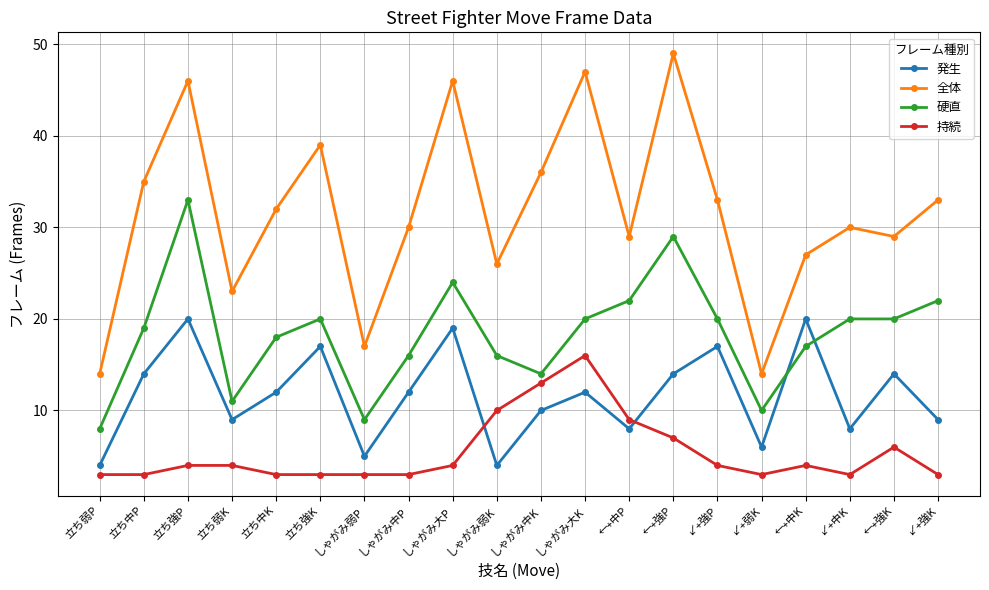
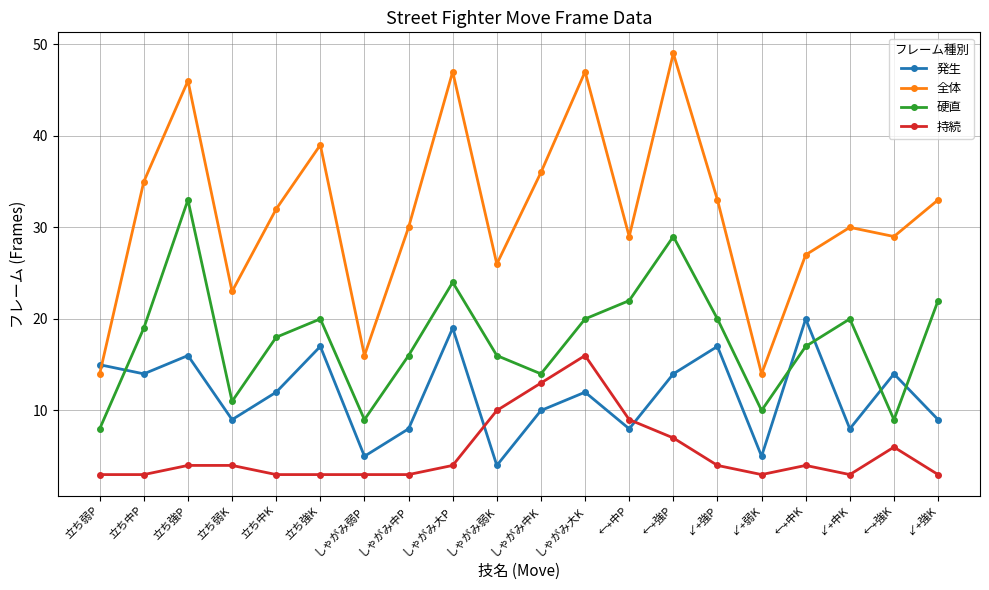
  {
    "発生": {
-     "立ち弱P": 4,
+     "立ち弱P": 15,
      "立ち中P": 14,
-     "立ち強P": 20,
+     "立ち強P": 16,
      "立ち弱K": 9,
      "立ち中K": 12,
      "立ち強K": 17,
      "しゃがみ弱P": 5,
-     "しゃがみ中P": 12,
+     "しゃがみ中P": 8,
      "しゃがみ大P": 19,
      "しゃがみ弱K": 4,
      "しゃがみ中K": 10,
      "しゃがみ大K": 12,
      "←+中P": 8,
      "←+強P": 14,
      "↙+強P": 17,
-     "↙+弱K": 6,
+     "↙+弱K": 5,
      "←+中K": 20,
      "↙+中K": 8,
      "←+強K": 14,
      "↙+強K": 9
    },
    "全体": {
      "立ち弱P": 14,
      "立ち中P": 35,
      "立ち強P": 46,
      "立ち弱K": 23,
      "立ち中K": 32,
      "立ち強K": 39,
-     "しゃがみ弱P": 17,
+     "しゃがみ弱P": 16,
      "しゃがみ中P": 30,
-     "しゃがみ大P": 46,
+     "しゃがみ大P": 47,
      "しゃがみ弱K": 26,
      "しゃがみ中K": 36,
      "しゃがみ大K": 47,
      "←+中P": 29,
      "←+強P": 49,
      "↙+強P": 33,
      "↙+弱K": 14,
      "←+中K": 27,
      "↙+中K": 30,
      "←+強K": 29,
      "↙+強K": 33
    },
    "硬直": {
      "立ち弱P": 8,
      "立ち中P": 19,
      "立ち強P": 33,
      "立ち弱K": 11,
      "立ち中K": 18,
      "立ち強K": 20,
      "しゃがみ弱P": 9,
      "しゃがみ中P": 16,
      "しゃがみ大P": 24,
      "しゃがみ弱K": 16,
      "しゃがみ中K": 14,
      "しゃがみ大K": 20,
      "←+中P": 22,
      "←+強P": 29,
      "↙+強P": 20,
      "↙+弱K": 10,
      "←+中K": 17,
      "↙+中K": 20,
-     "←+強K": 20,
+     "←+強K": 9,
      "↙+強K": 22
    },
    "持続": {
      "立ち弱P": 3,
      "立ち中P": 3,
      "立ち強P": 4,
      "立ち弱K": 4,
      "立ち中K": 3,
      "立ち強K": 3,
      "しゃがみ弱P": 3,
      "しゃがみ中P": 3,
      "しゃがみ大P": 4,
      "しゃがみ弱K": 10,
      "しゃがみ中K": 13,
      "しゃがみ大K": 16,
      "←+中P": 9,
      "←+強P": 7,
      "↙+強P": 4,
      "↙+弱K": 3,
      "←+中K": 4,
      "↙+中K": 3,
      "←+強K": 6,
      "↙+強K": 3
    }
  }
